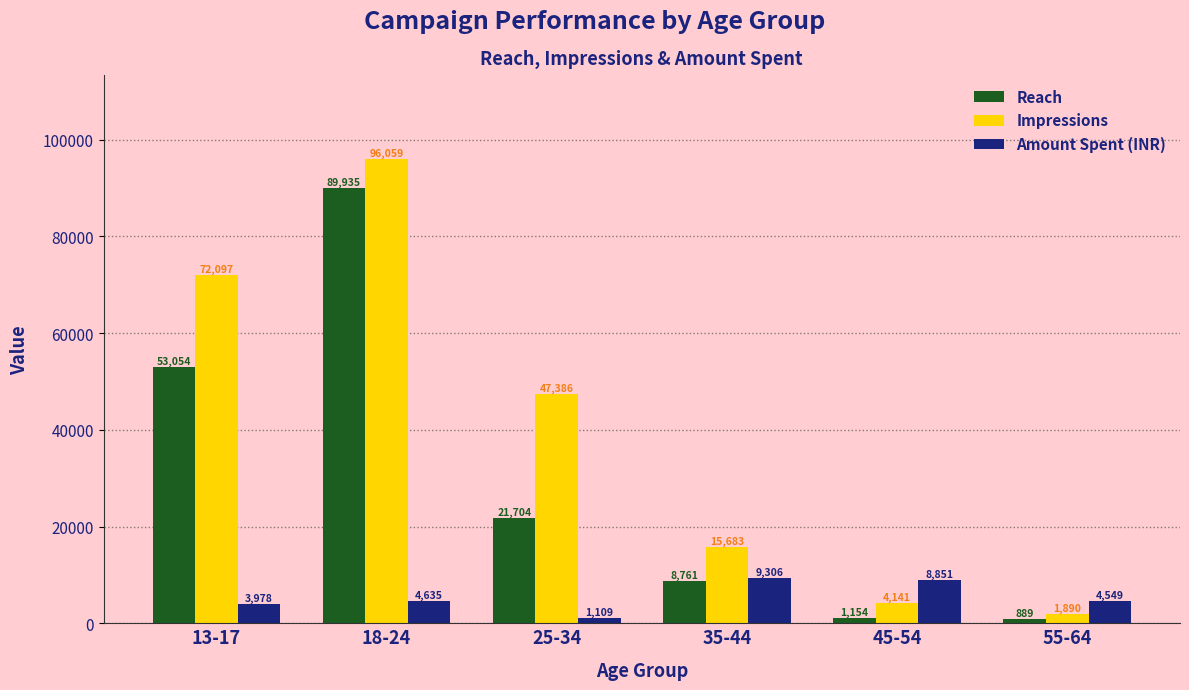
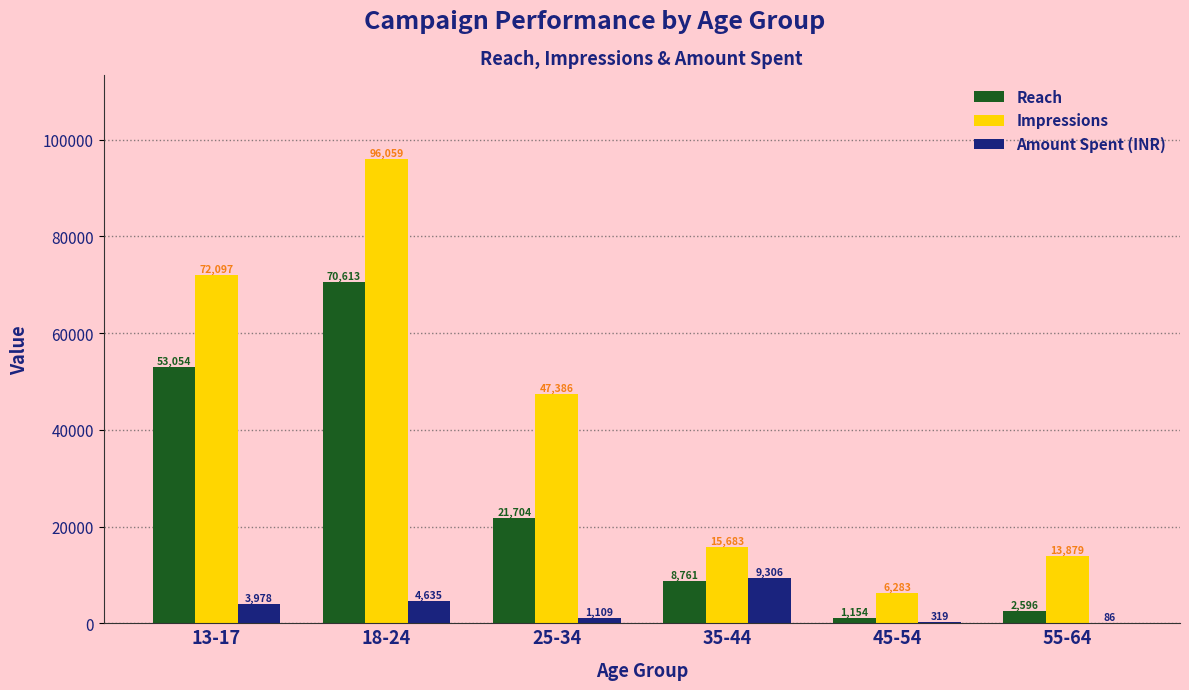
  {
    "Reach": {
      "13-17": "53,054",
-     "18-24": "89,935",
+     "18-24": "70,613",
      "25-34": "21,704",
      "35-44": "8,761",
      "45-54": "1,154",
-     "55-64": "889"
+     "55-64": "2,596"
    },
    "Impressions": {
      "13-17": "72,097",
      "18-24": "96,059",
      "25-34": "47,386",
      "35-44": "15,683",
-     "45-54": "4,141",
-     "55-64": "1,890"
+     "45-54": "6,283",
+     "55-64": "13,879"
    },
    "Amount Spent (INR)": {
      "13-17": "3,978",
      "18-24": "4,635",
      "25-34": "1,109",
      "35-44": "9,306",
-     "45-54": "8,851",
-     "55-64": "4,549"
+     "45-54": "319",
+     "55-64": "86"
    }
  }
